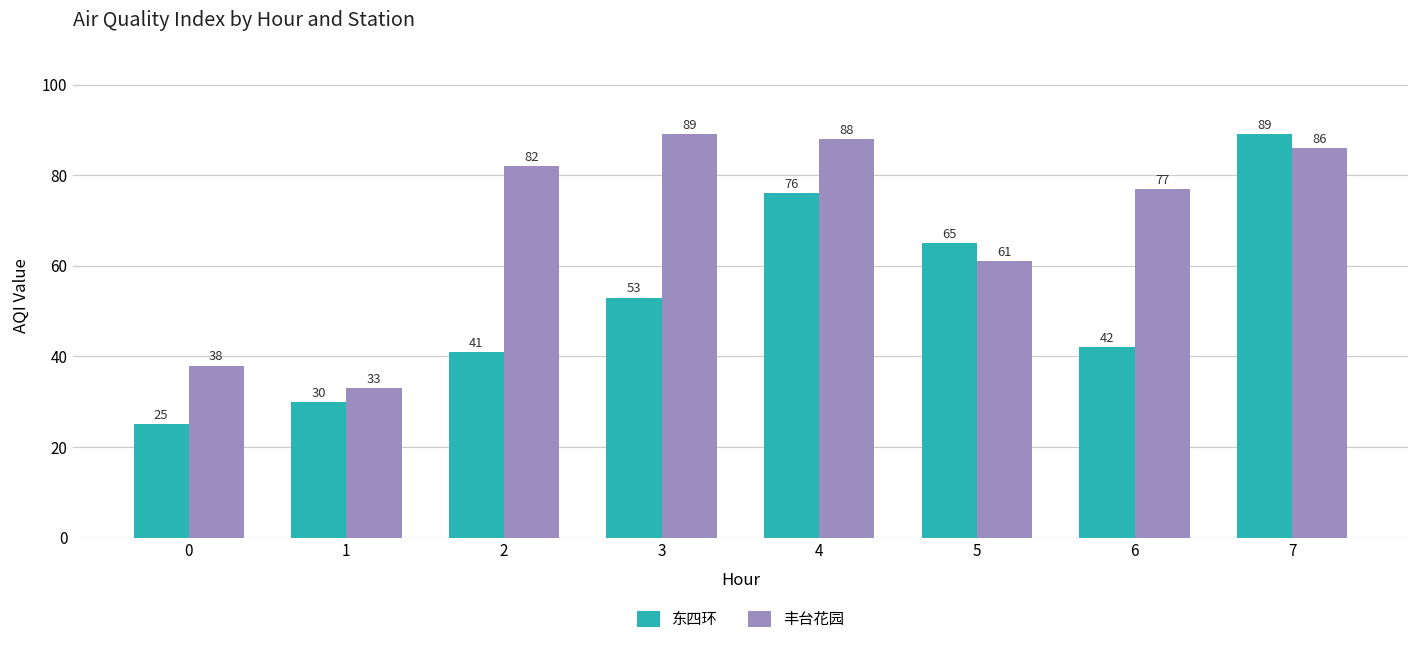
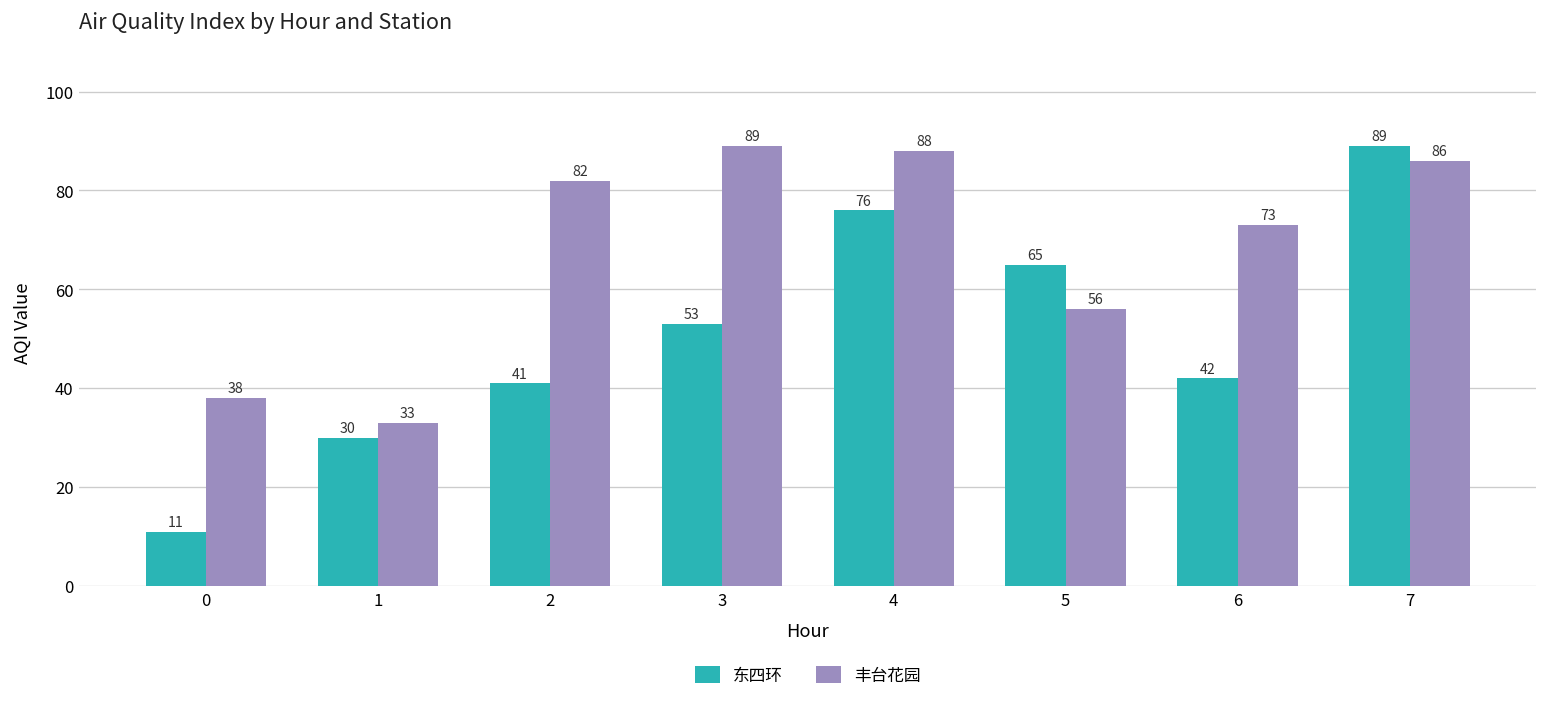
  {
    "东四环": {
-     "0": 25,
+     "0": 11,
      "1": 30,
      "2": 41,
      "3": 53,
      "4": 76,
      "5": 65,
      "6": 42,
      "7": 89
    },
    "丰台花园": {
      "0": 38,
      "1": 33,
      "2": 82,
      "3": 89,
      "4": 88,
-     "5": 61,
-     "6": 77,
+     "5": 56,
+     "6": 73,
      "7": 86
    }
  }
